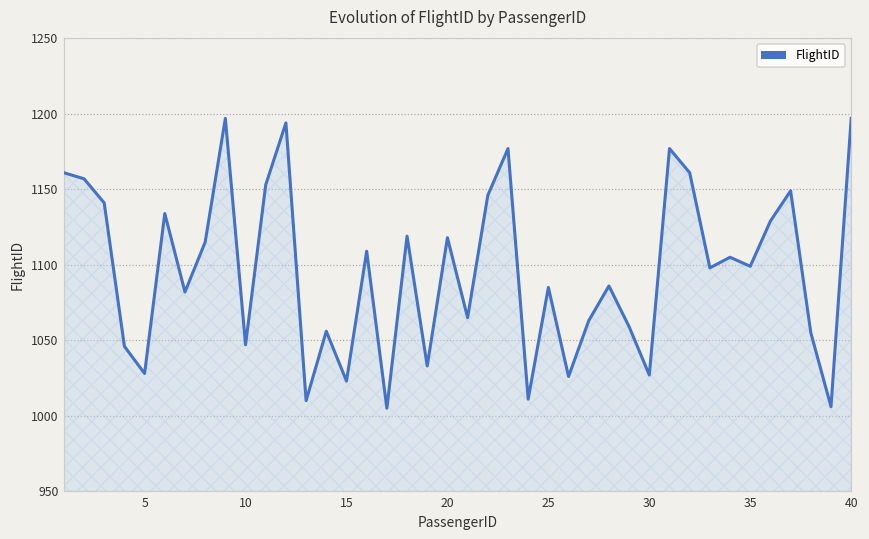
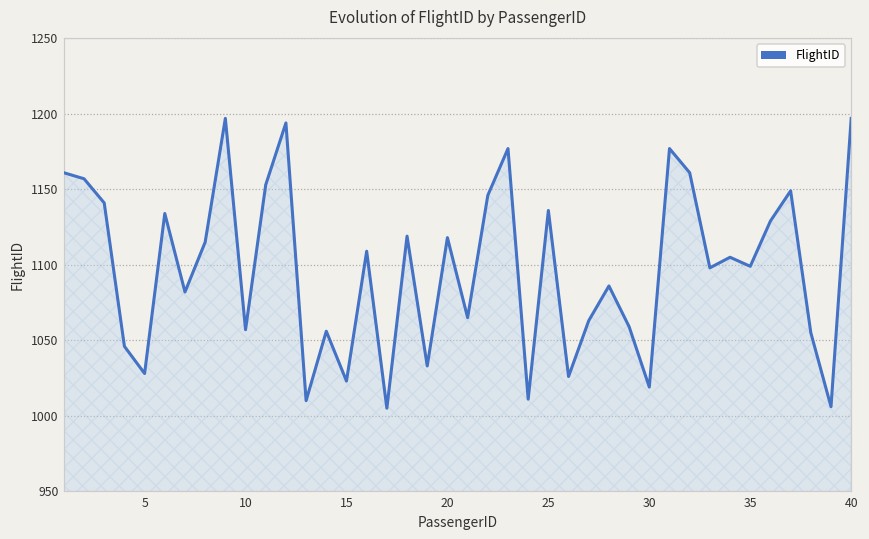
  {
    "5": 1028,
-   "10": 1047,
+   "10": 1057,
    "15": 1023,
    "20": 1118,
-   "25": 1085,
-   "30": 1027,
+   "25": 1136,
+   "30": 1019,
    "35": 1099,
    "40": 1197
  }
